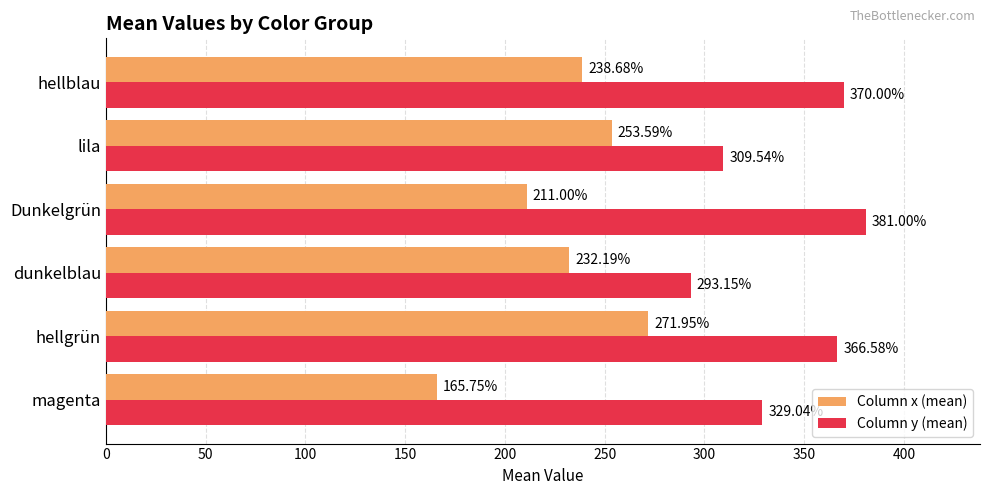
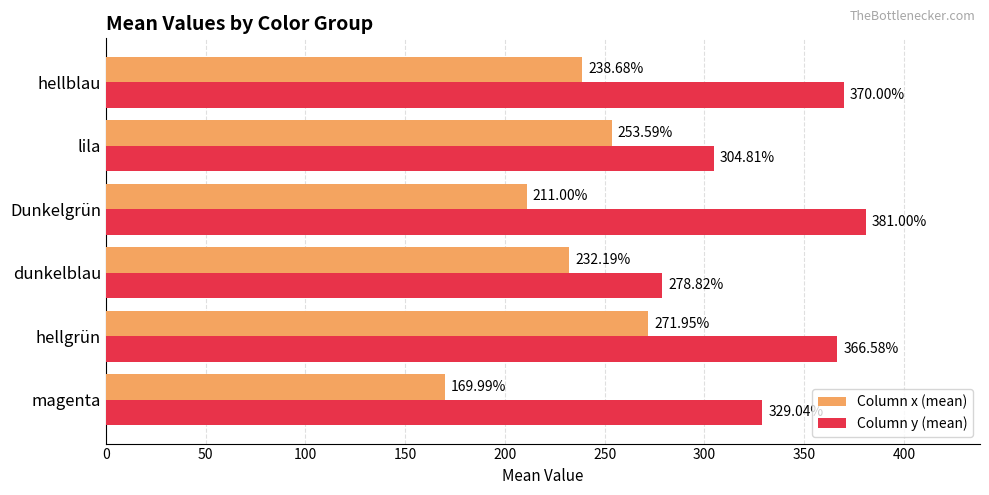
  {
    "Column x (mean)": {
      "hellblau": "238.68%",
      "lila": "253.59%",
      "Dunkelgrün": "211.00%",
      "dunkelblau": "232.19%",
      "hellgrün": "271.95%",
-     "magenta": "165.75%"
+     "magenta": "169.99%"
    },
    "Column y (mean)": {
      "hellblau": "370.00%",
-     "lila": "309.54%",
+     "lila": "304.81%",
      "Dunkelgrün": "381.00%",
-     "dunkelblau": "293.15%",
+     "dunkelblau": "278.82%",
      "hellgrün": "366.58%"
    }
  }
